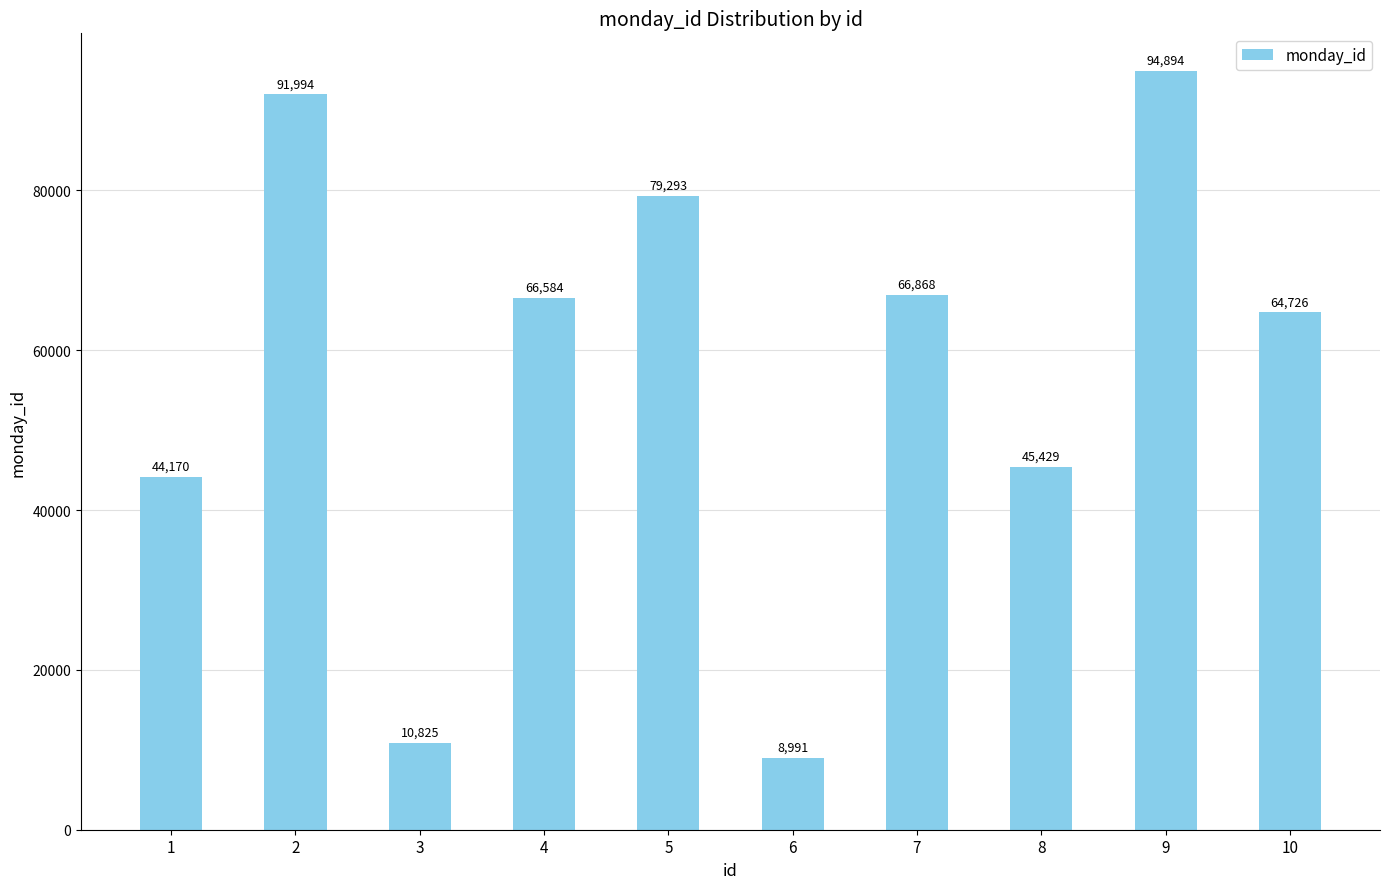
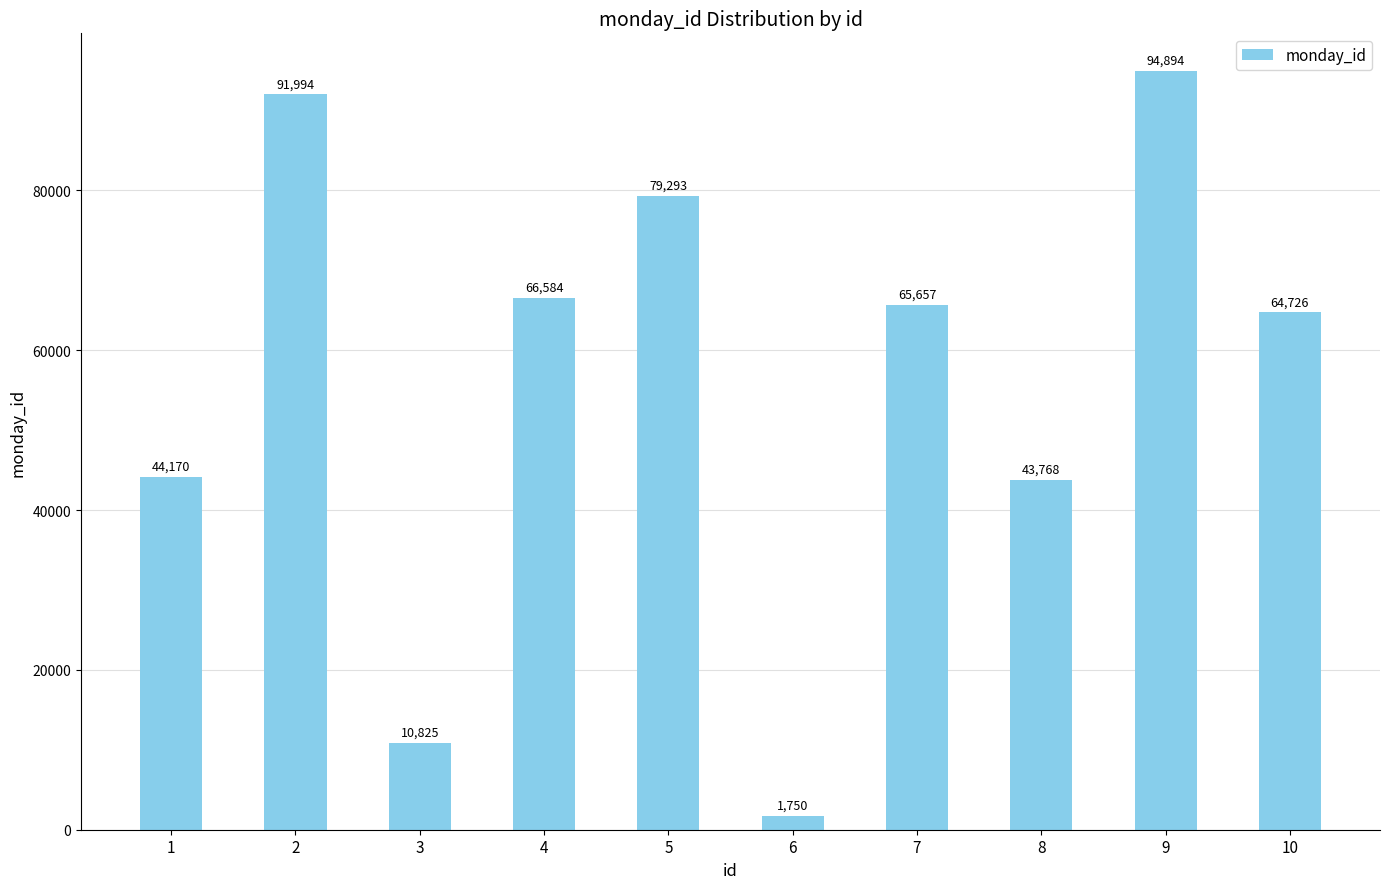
  {
    "1": "44,170",
    "2": "91,994",
    "3": "10,825",
    "4": "66,584",
    "5": "79,293",
-   "6": "8,991",
-   "7": "66,868",
-   "8": "45,429",
+   "6": "1,750",
+   "7": "65,657",
+   "8": "43,768",
    "9": "94,894",
    "10": "64,726"
  }
